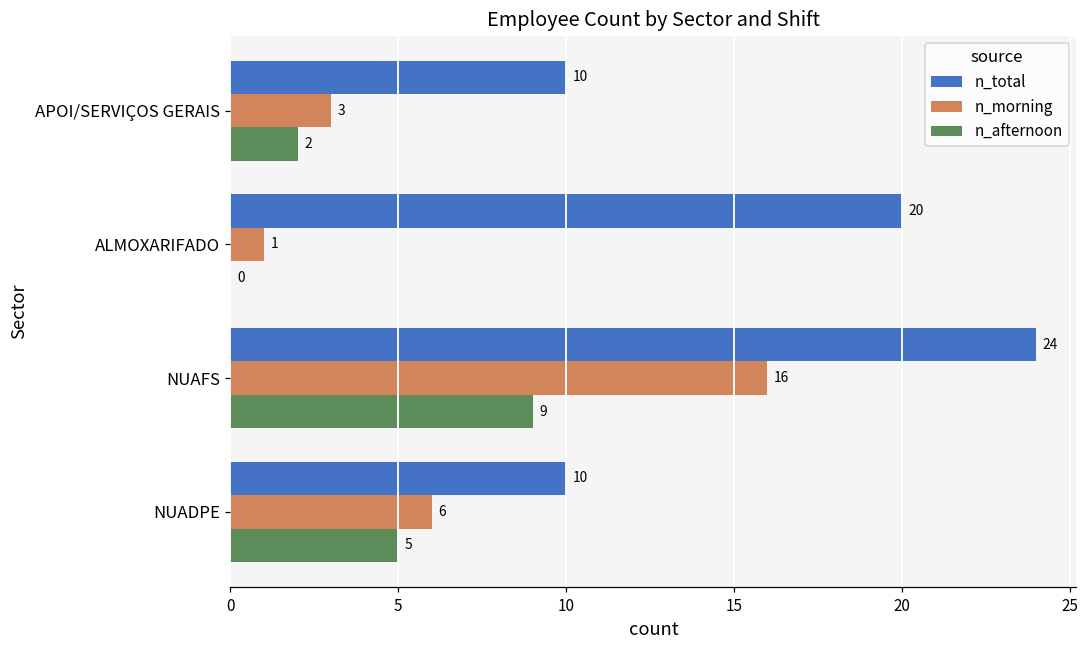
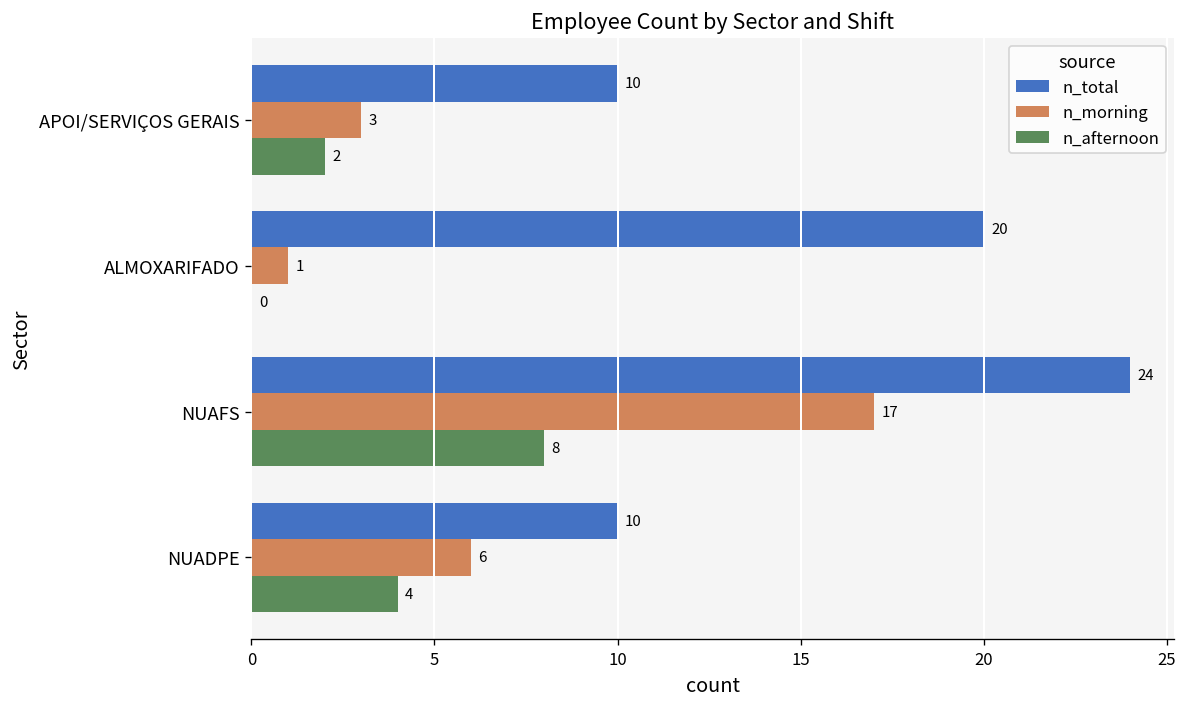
  {
    "n_total": {
      "APOI/SERVIÇOS GERAIS": 10,
      "ALMOXARIFADO": 20,
      "NUAFS": 24,
      "NUADPE": 10
    },
    "n_morning": {
      "APOI/SERVIÇOS GERAIS": 3,
      "ALMOXARIFADO": 1,
-     "NUAFS": 16,
+     "NUAFS": 17,
      "NUADPE": 6
    },
    "n_afternoon": {
      "APOI/SERVIÇOS GERAIS": 2,
      "ALMOXARIFADO": 0,
-     "NUAFS": 9,
-     "NUADPE": 5
+     "NUAFS": 8,
+     "NUADPE": 4
    }
  }
